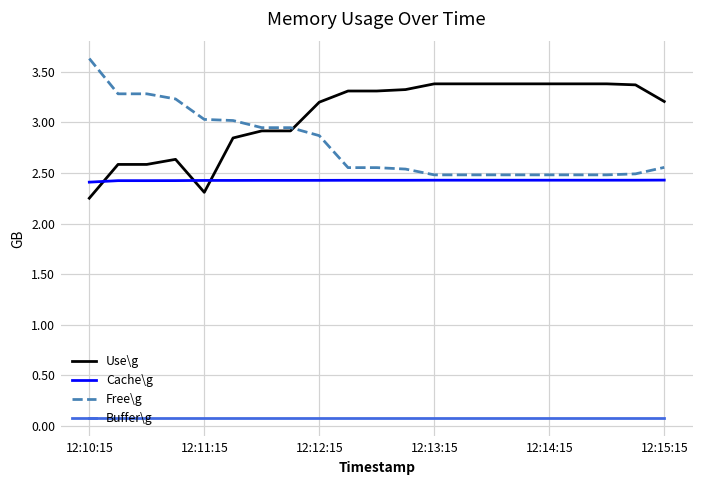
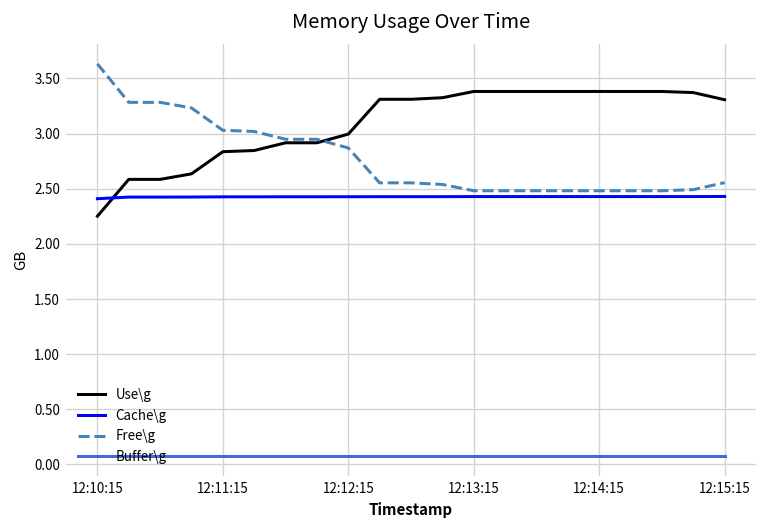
  {
    "Use\\g": {
      "12:10:15": 2.3,
-     "12:11:15": 2.3,
-     "12:12:15": 3.2,
+     "12:11:15": 2.8,
+     "12:12:15": 3.0,
      "12:13:15": 3.4,
      "12:14:15": 3.4,
-     "12:15:15": 3.2
+     "12:15:15": 3.3
    },
    "Cache\\g": {
      "12:10:15": 2.4,
      "12:11:15": 2.4,
      "12:12:15": 2.4,
      "12:13:15": 2.4,
      "12:14:15": 2.4,
      "12:15:15": 2.4
    }
  }
